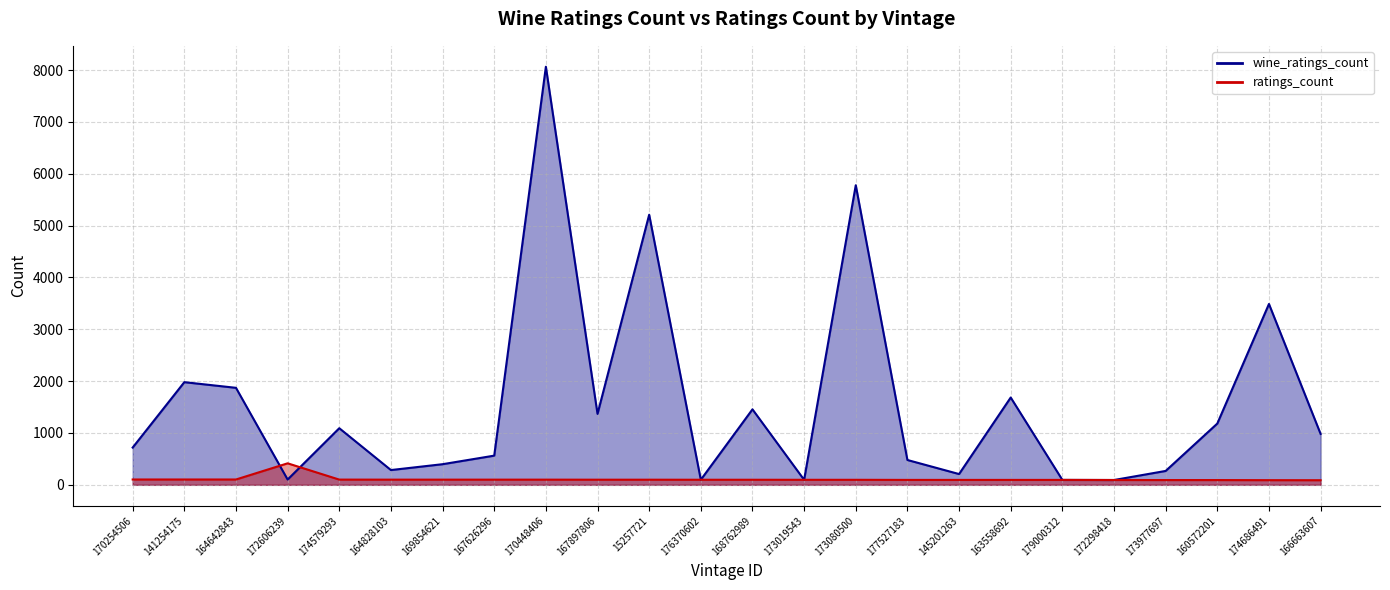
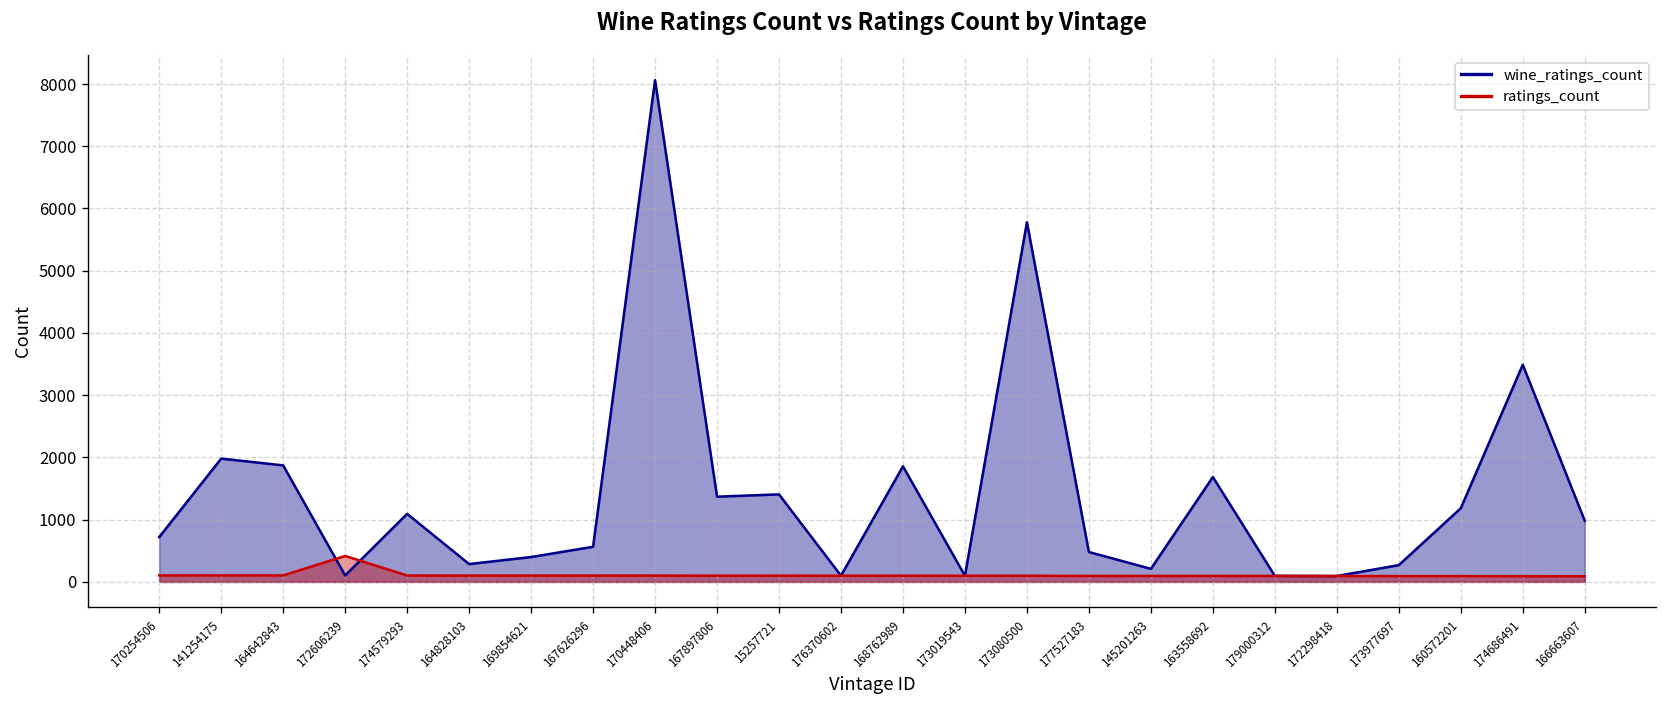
  {
    "wine_ratings_count": {
      "170254506": 700,
      "141254175": 2000,
      "164642843": 1900,
      "172606239": 100,
      "174579293": 1100,
      "164828103": 300,
      "169854621": 400,
      "167626296": 600,
      "170448406": 8100,
      "167897806": 1400,
-     "15257721": 5200,
-     "168762989": 1500,
+     "15257721": 1400,
+     "168762989": 1900,
      "173080500": 5800,
      "177527183": 500,
      "145201263": 200,
      "163558692": 1700,
      "173977697": 300,
      "160572201": 1200,
      "174686491": 3500,
      "166663607": 1000
    },
    "ratings_count": {
      "170254506": 100,
      "141254175": 100,
      "164642843": 100,
      "172606239": 400,
      "174579293": 100,
      "164828103": 100,
      "169854621": 100,
      "167626296": 100,
      "170448406": 100,
      "167897806": 100,
      "15257721": 100,
      "168762989": 100,
      "173080500": 100,
      "177527183": 100,
      "145201263": 100,
      "163558692": 100,
      "173977697": 100,
      "160572201": 100,
      "174686491": 100,
      "166663607": 100
    }
  }
